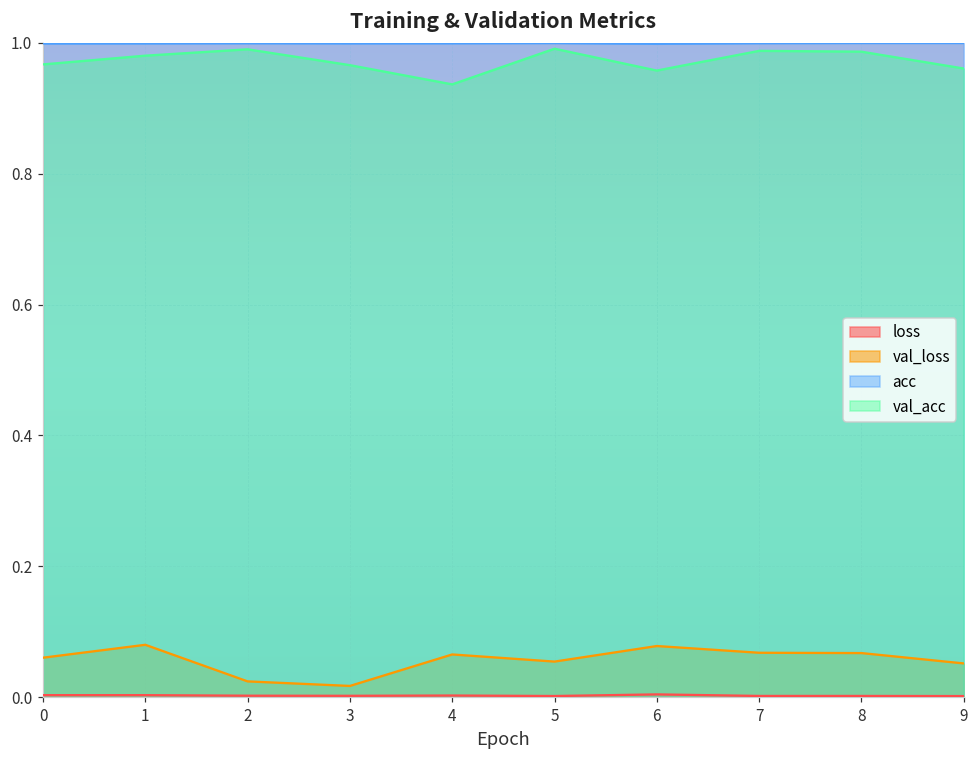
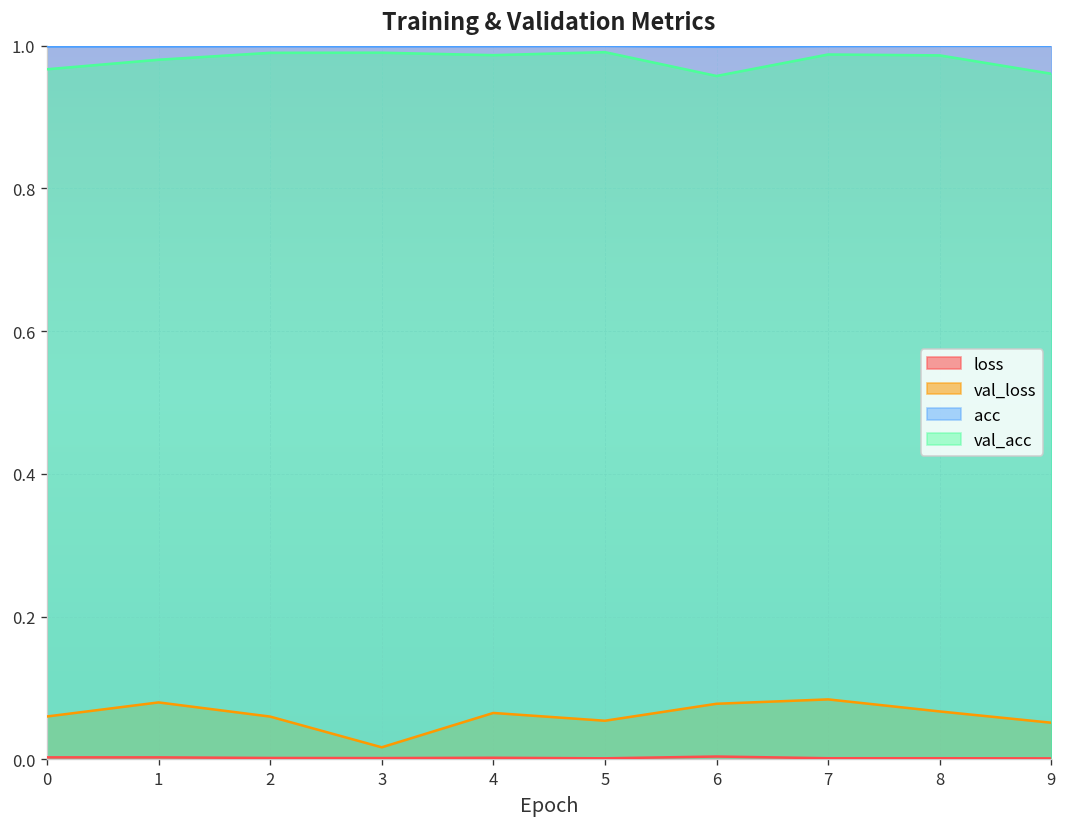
  {
    "loss": {
      "0": 0.00,
      "1": 0.00,
      "2": 0.00,
      "3": 0.00,
      "4": 0.00,
      "5": 0.00,
      "6": 0.00,
      "7": 0.00,
      "8": 0.00,
      "9": 0.00
    },
    "val_loss": {
      "0": 0.06,
      "1": 0.08,
-     "2": 0.02,
+     "2": 0.06,
      "3": 0.02,
      "4": 0.07,
      "5": 0.05,
      "6": 0.08,
-     "7": 0.07,
+     "7": 0.08,
      "8": 0.07,
      "9": 0.05
    },
    "acc": {
      "0": 1.00,
      "1": 1.00,
      "2": 1.00,
      "3": 1.00,
      "4": 1.00,
      "5": 1.00,
      "6": 1.00,
      "7": 1.00,
      "8": 1.00,
      "9": 1.00
    },
    "val_acc": {
      "0": 0.97,
      "1": 0.98,
      "2": 0.99,
-     "3": 0.97,
-     "4": 0.94,
+     "3": 0.99,
+     "4": 0.99,
      "5": 0.99,
      "6": 0.96,
      "7": 0.99,
      "8": 0.99,
      "9": 0.96
    }
  }
